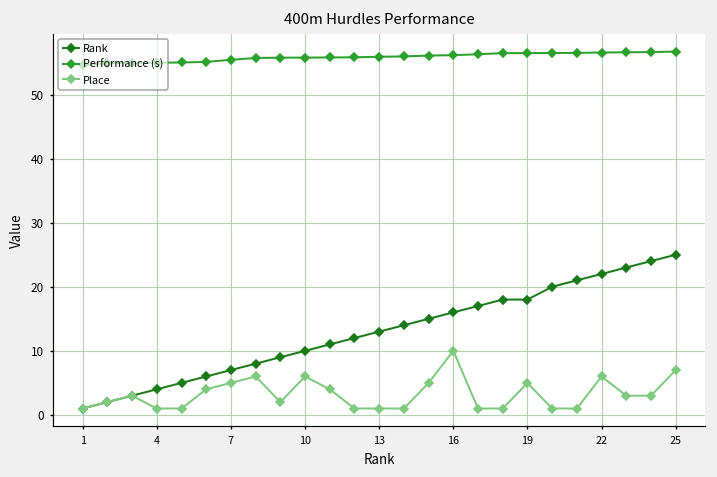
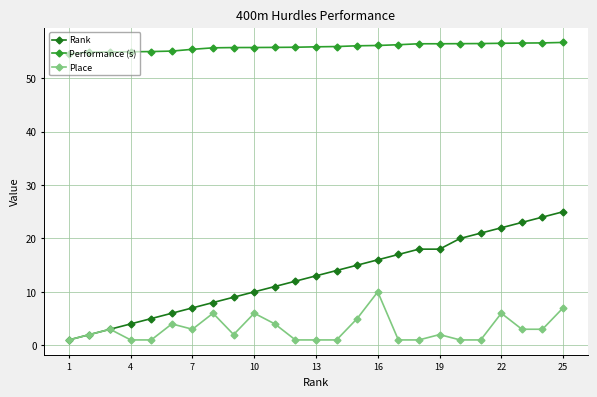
  {
    "Place": {
      "4": 1,
-     "7": 5,
+     "7": 3,
      "10": 6,
      "13": 1,
      "16": 10,
-     "19": 5,
+     "19": 2,
      "22": 6,
      "25": 7
    }
  }
